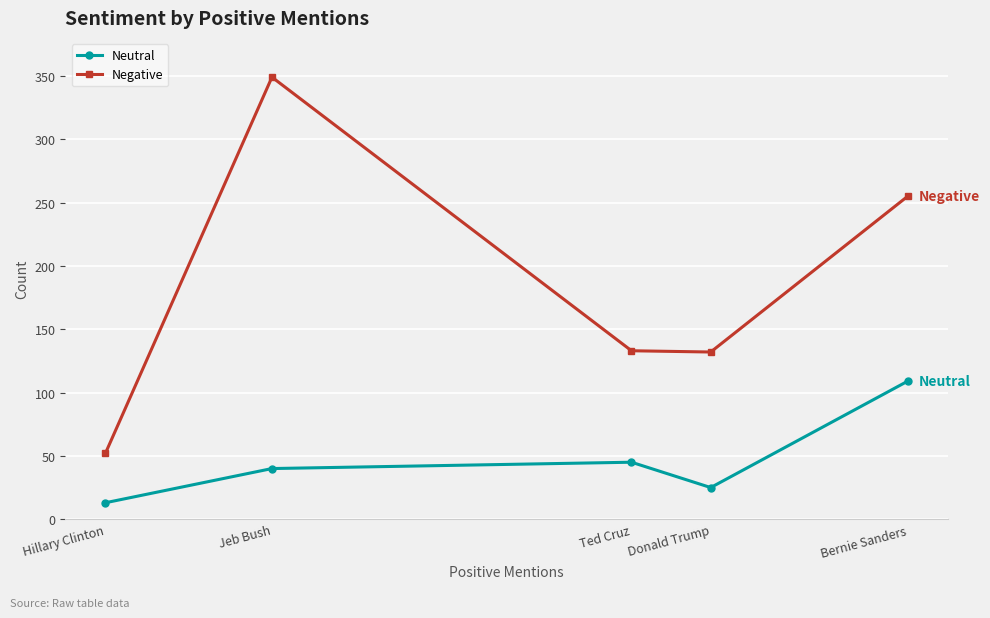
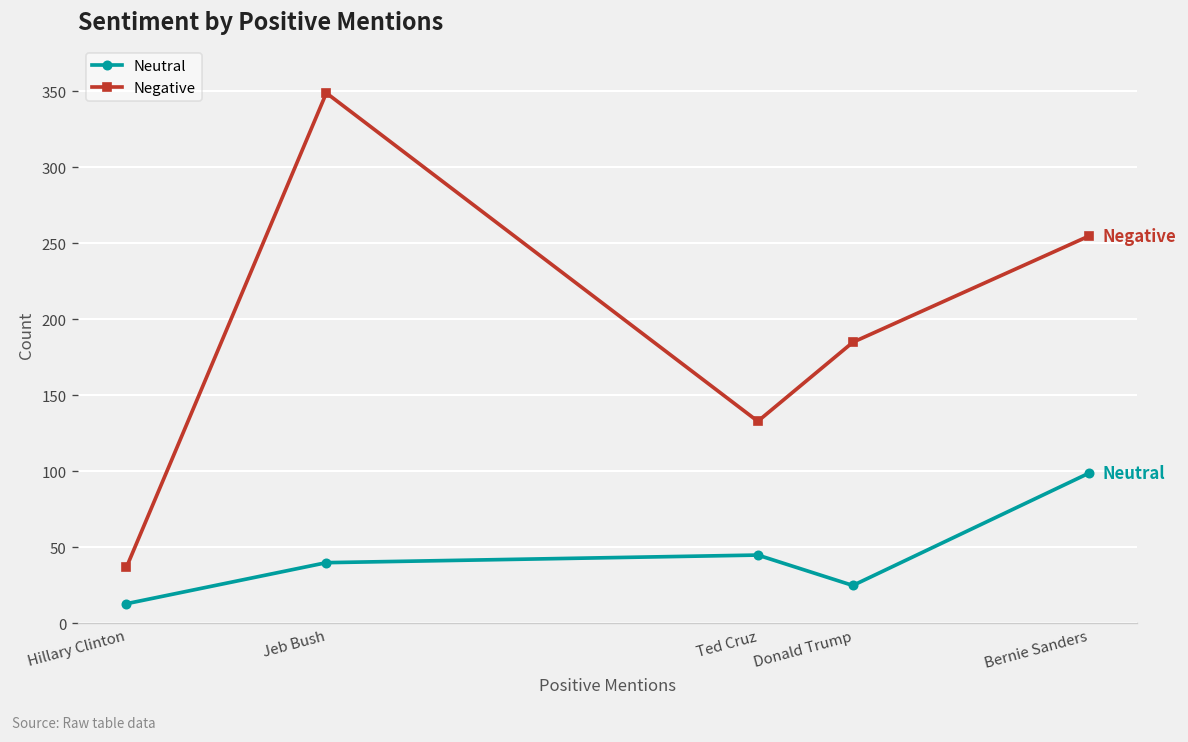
  {
    "Neutral": {
      "Hillary Clinton": 13,
      "Jeb Bush": 40,
      "Ted Cruz": 45,
      "Donald Trump": 25,
-     "Bernie Sanders": 109
+     "Bernie Sanders": 99
    },
    "Negative": {
-     "Hillary Clinton": 52,
+     "Hillary Clinton": 37,
      "Jeb Bush": 349,
      "Ted Cruz": 133,
-     "Donald Trump": 132,
+     "Donald Trump": 185,
      "Bernie Sanders": 255
    }
  }
